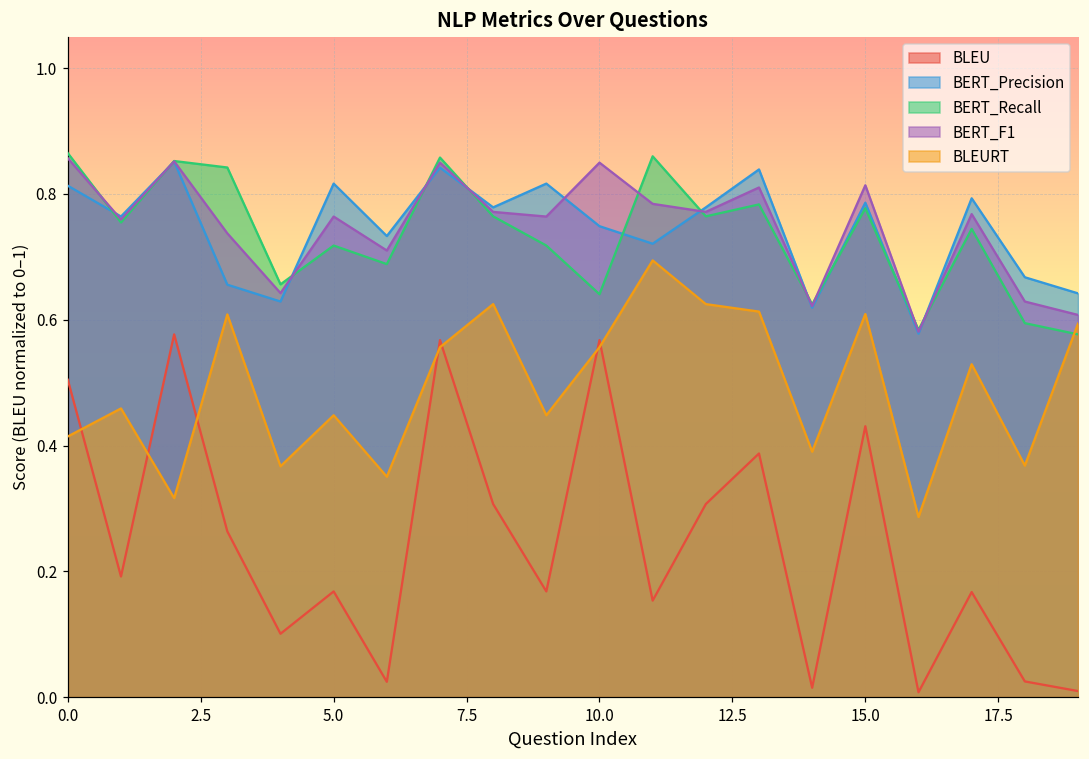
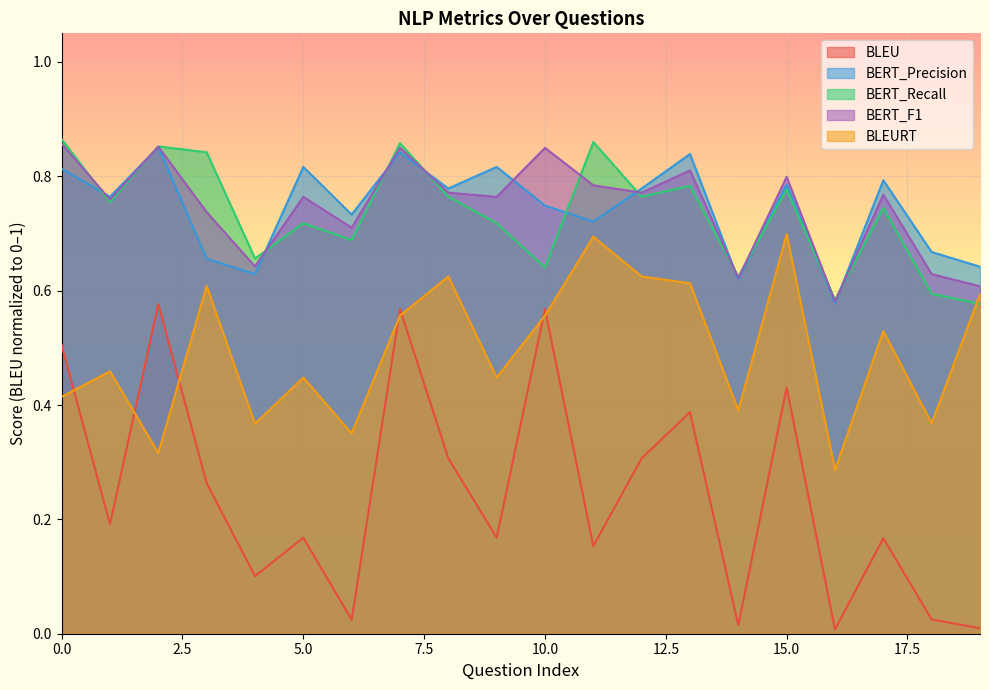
  {
    "BLEU": {
      "0.0": 0.50,
      "5.0": 0.17,
      "10.0": 0.57,
      "15.0": 0.43
    },
    "BERT_Precision": {
      "0.0": 0.81,
      "5.0": 0.82,
      "10.0": 0.75,
      "15.0": 0.79
    },
    "BERT_Recall": {
      "0.0": 0.86,
      "5.0": 0.72,
      "10.0": 0.64,
      "15.0": 0.78
    },
    "BERT_F1": {
      "0.0": 0.86,
      "5.0": 0.76,
      "10.0": 0.85,
-     "15.0": 0.81
+     "15.0": 0.80
    },
    "BLEURT": {
      "0.0": 0.41,
      "5.0": 0.45,
      "10.0": 0.56,
-     "15.0": 0.61
+     "15.0": 0.70
    }
  }
